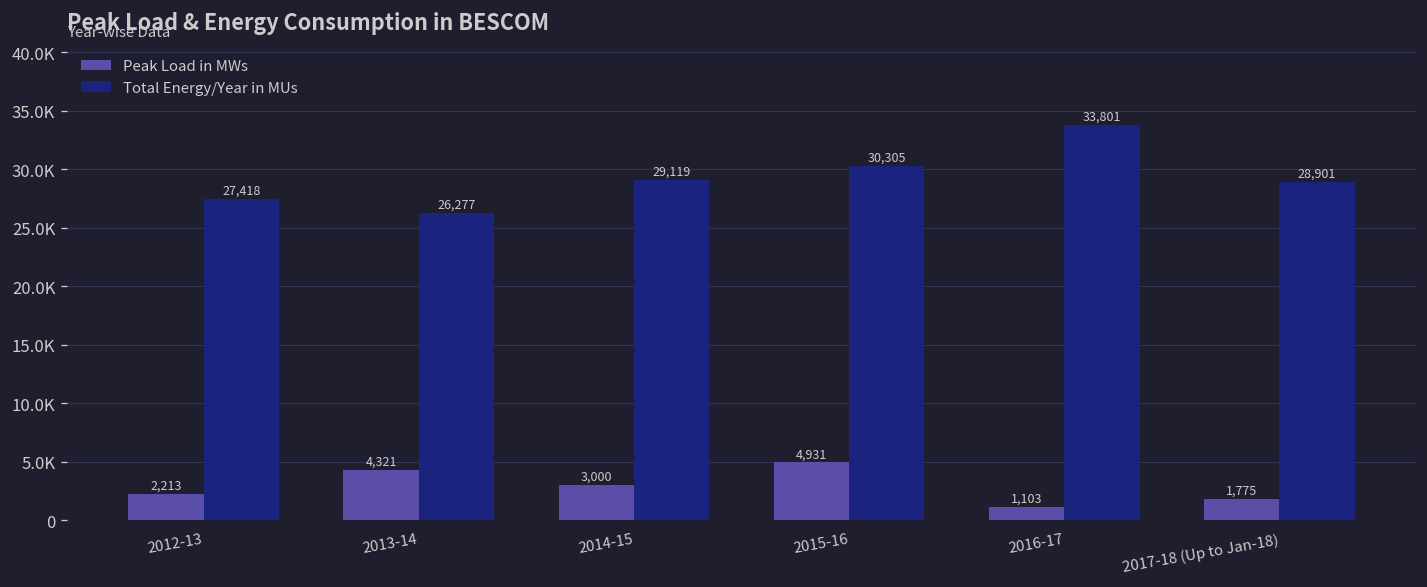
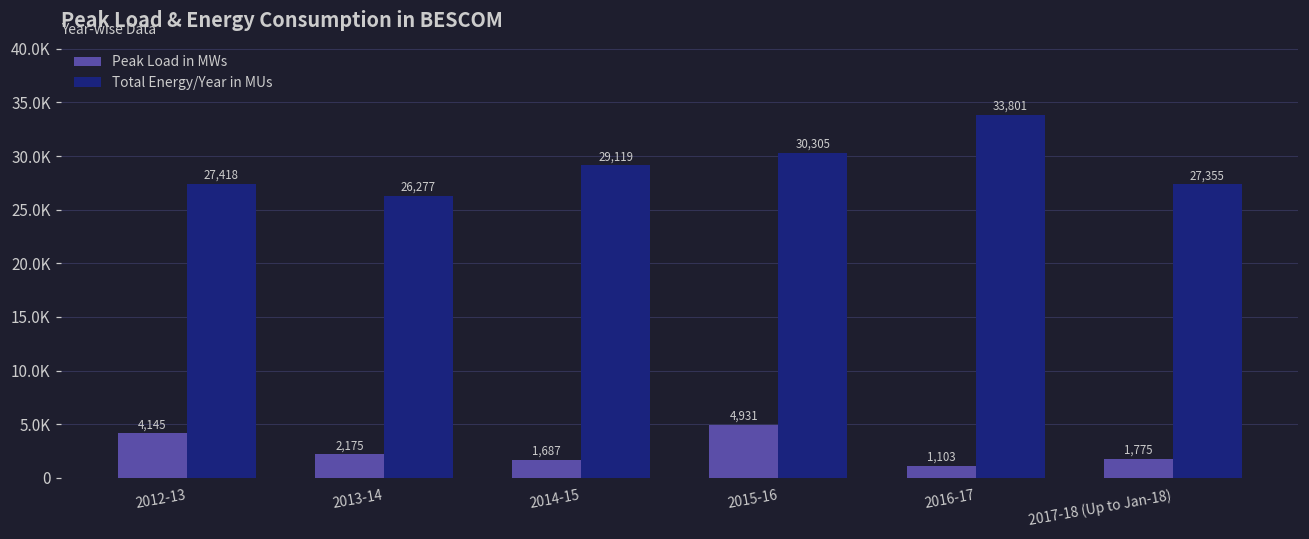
  {
    "Peak Load in MWs": {
-     "2012-13": "2,213",
-     "2013-14": "4,321",
-     "2014-15": "3,000",
+     "2012-13": "4,145",
+     "2013-14": "2,175",
+     "2014-15": "1,687",
      "2015-16": "4,931",
      "2016-17": "1,103",
      "2017-18 (Up to Jan-18)": "1,775"
    },
    "Total Energy/Year in MUs": {
      "2012-13": "27,418",
      "2013-14": "26,277",
      "2014-15": "29,119",
      "2015-16": "30,305",
      "2016-17": "33,801",
-     "2017-18 (Up to Jan-18)": "28,901"
+     "2017-18 (Up to Jan-18)": "27,355"
    }
  }
